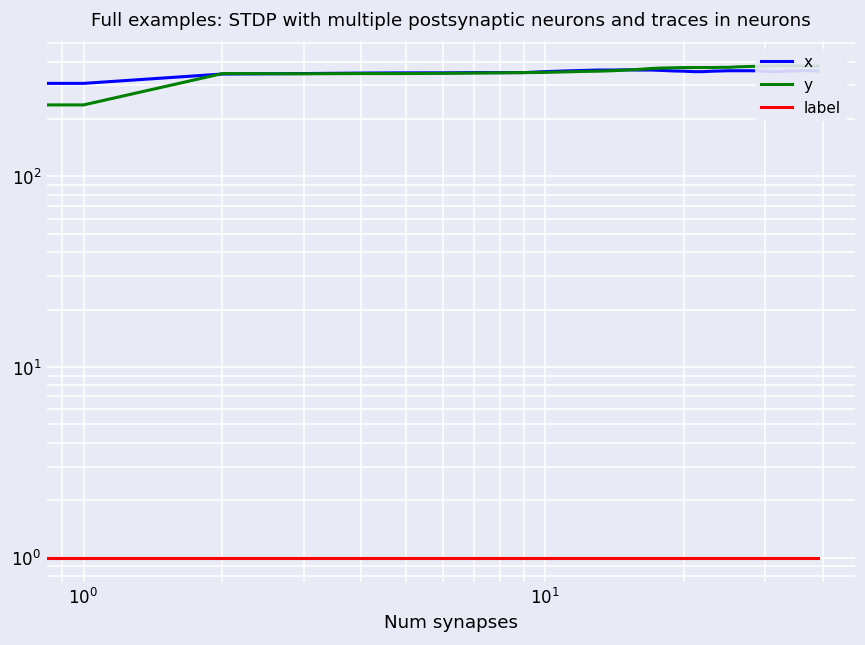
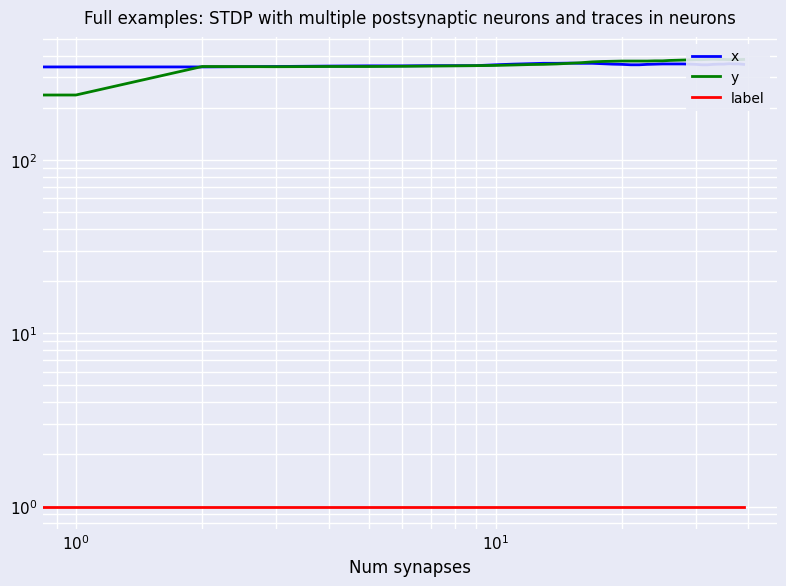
  {
    "x": {
-     "10^0": 310
+     "10^0": 340
    },
    "y": {
      "10^0": 240
    },
    "label": {
      "10^0": 1,
      "10^1": 1
    }
  }
